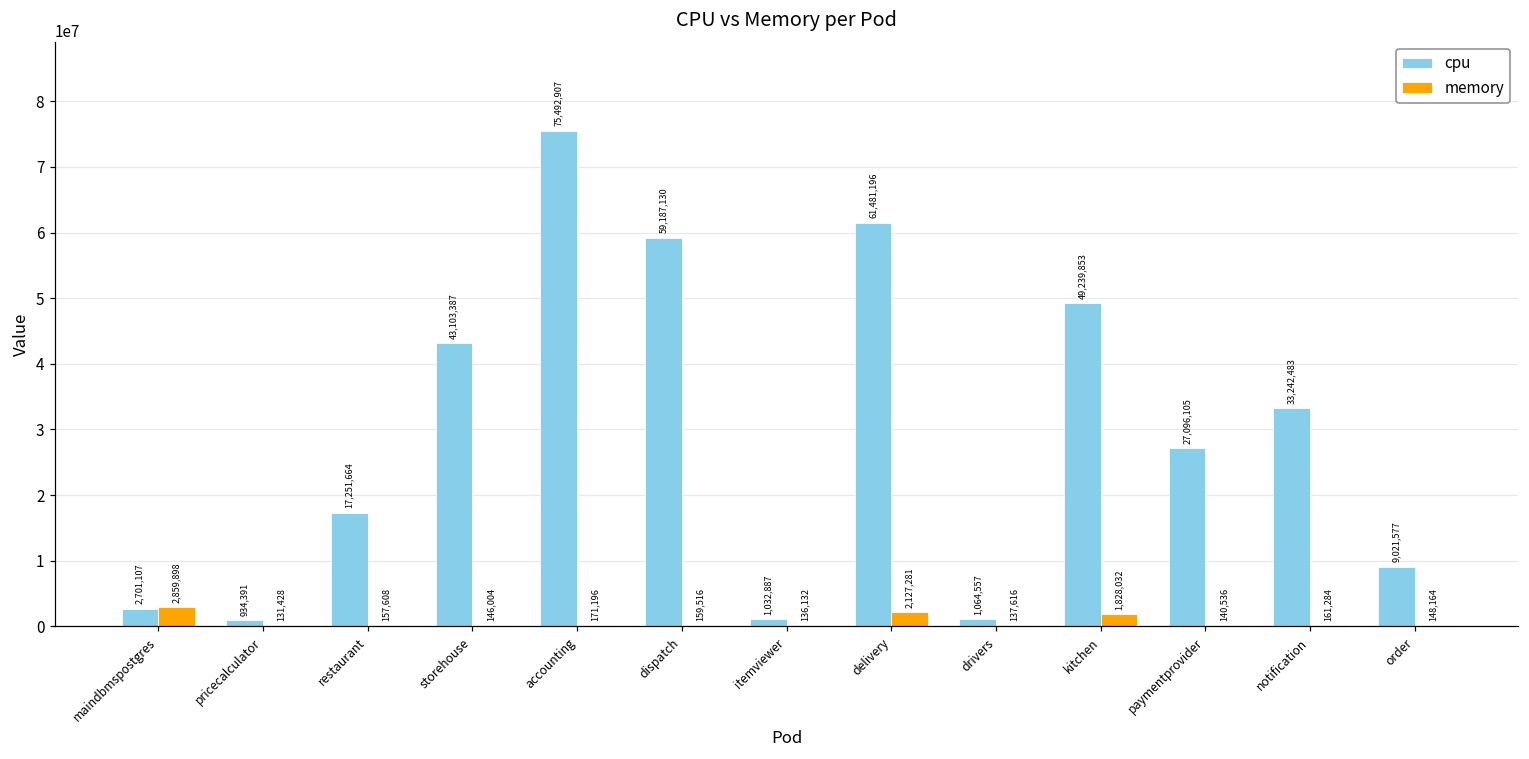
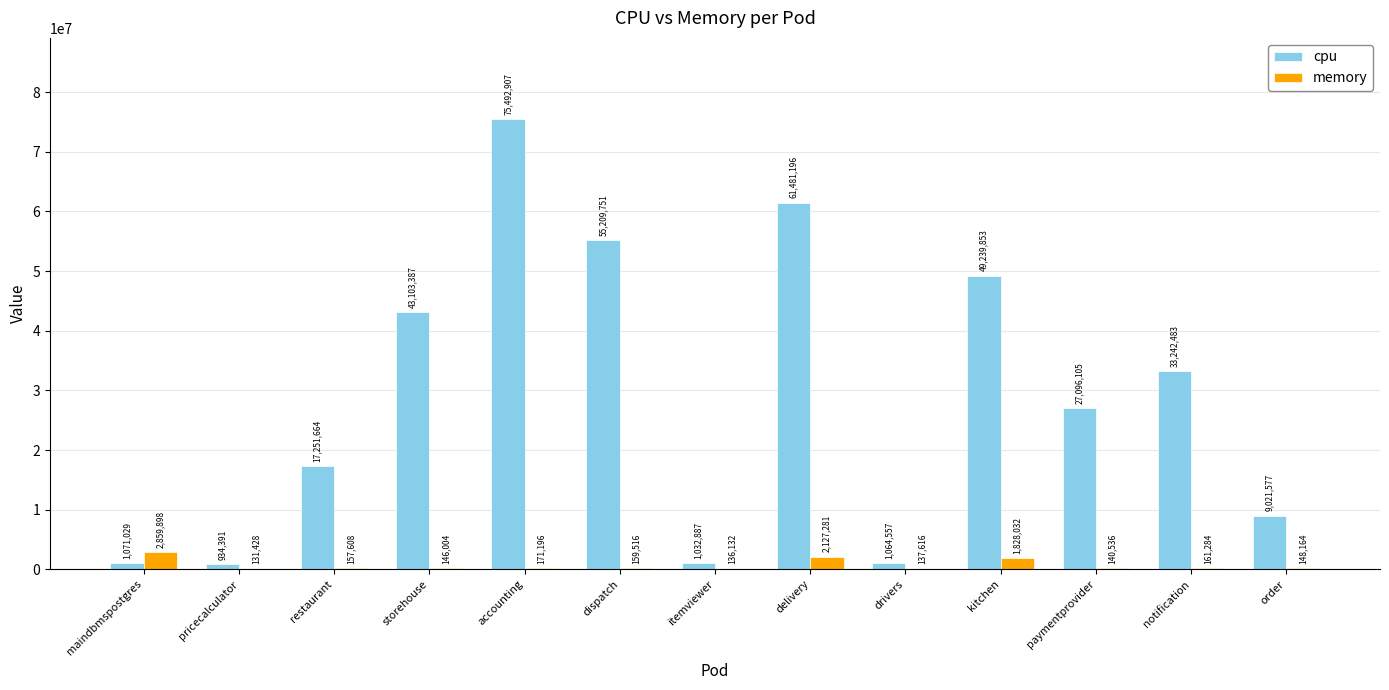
  {
    "cpu": {
-     "maindbmspostgres": "2,701,107",
+     "maindbmspostgres": "1,071,029",
      "pricecalculator": "934,391",
      "restaurant": "17,251,664",
      "storehouse": "43,103,387",
      "accounting": "75,492,907",
-     "dispatch": "59,187,130",
+     "dispatch": "55,209,751",
      "itemviewer": "1,032,887",
      "delivery": "61,481,196",
      "drivers": "1,064,557",
      "kitchen": "49,239,853",
      "paymentprovider": "27,096,105",
      "notification": "33,242,483",
      "order": "9,021,577"
    },
    "memory": {
      "maindbmspostgres": "2,859,898",
      "pricecalculator": "131,428",
      "restaurant": "157,608",
      "storehouse": "146,004",
      "accounting": "171,196",
      "dispatch": "159,516",
      "itemviewer": "136,132",
      "delivery": "2,127,281",
      "drivers": "137,616",
      "kitchen": "1,828,032",
      "paymentprovider": "140,536",
      "notification": "161,284",
      "order": "148,164"
    }
  }
